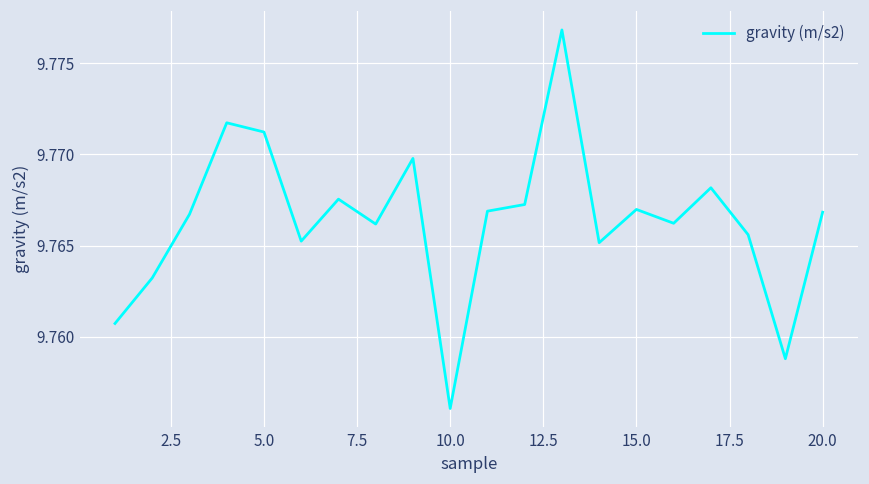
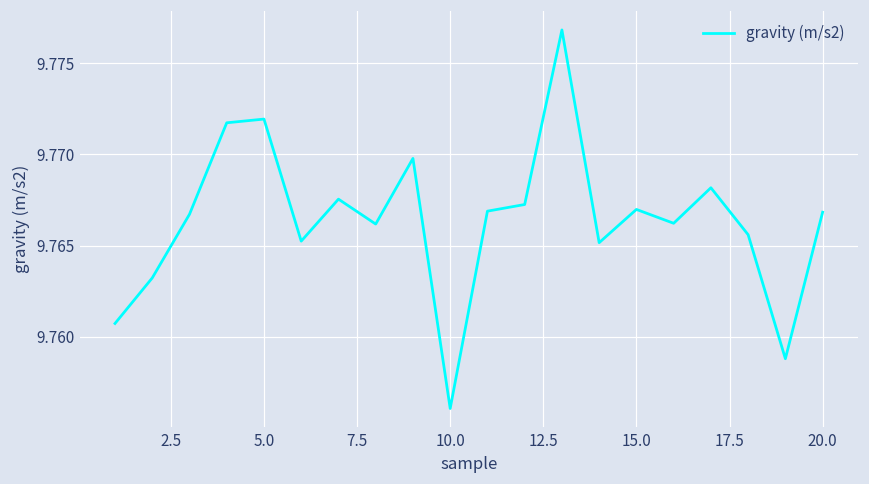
  {
-   "5.0": 9.7712,
+   "5.0": 9.7719,
    "10.0": 9.7561,
    "15.0": 9.7670,
    "20.0": 9.7668
  }
